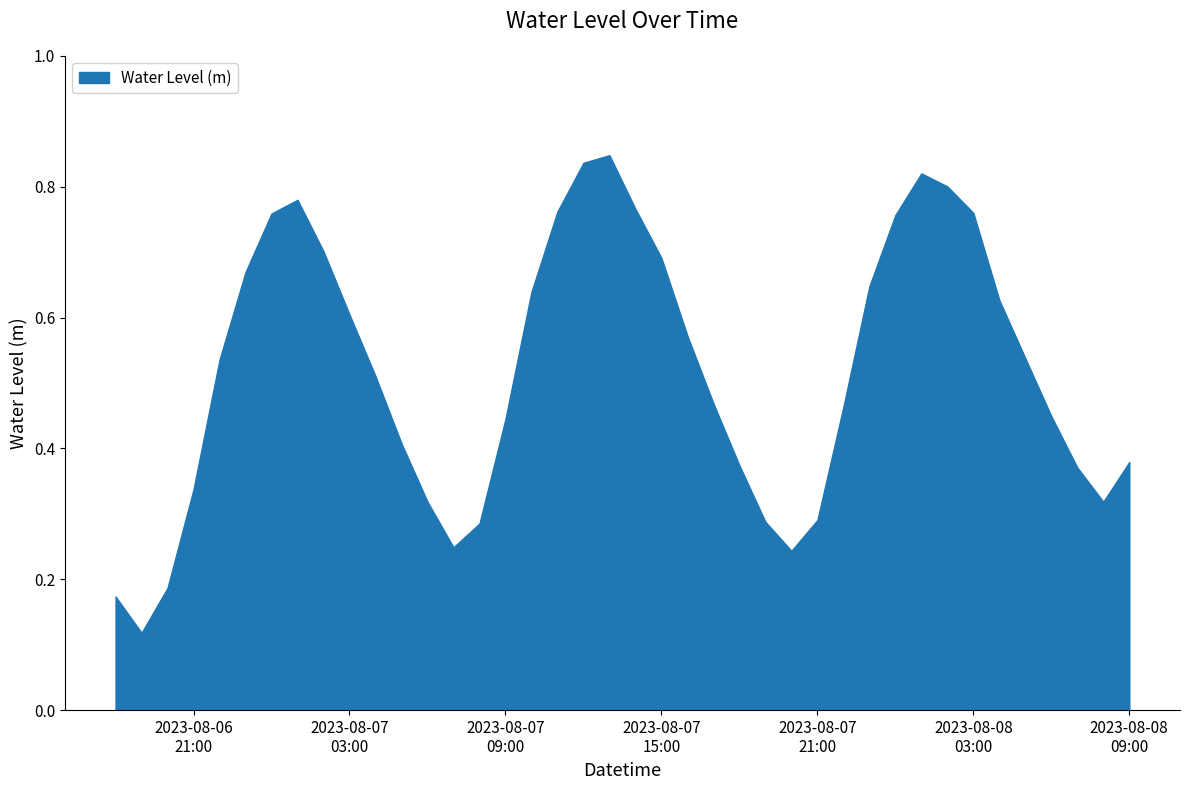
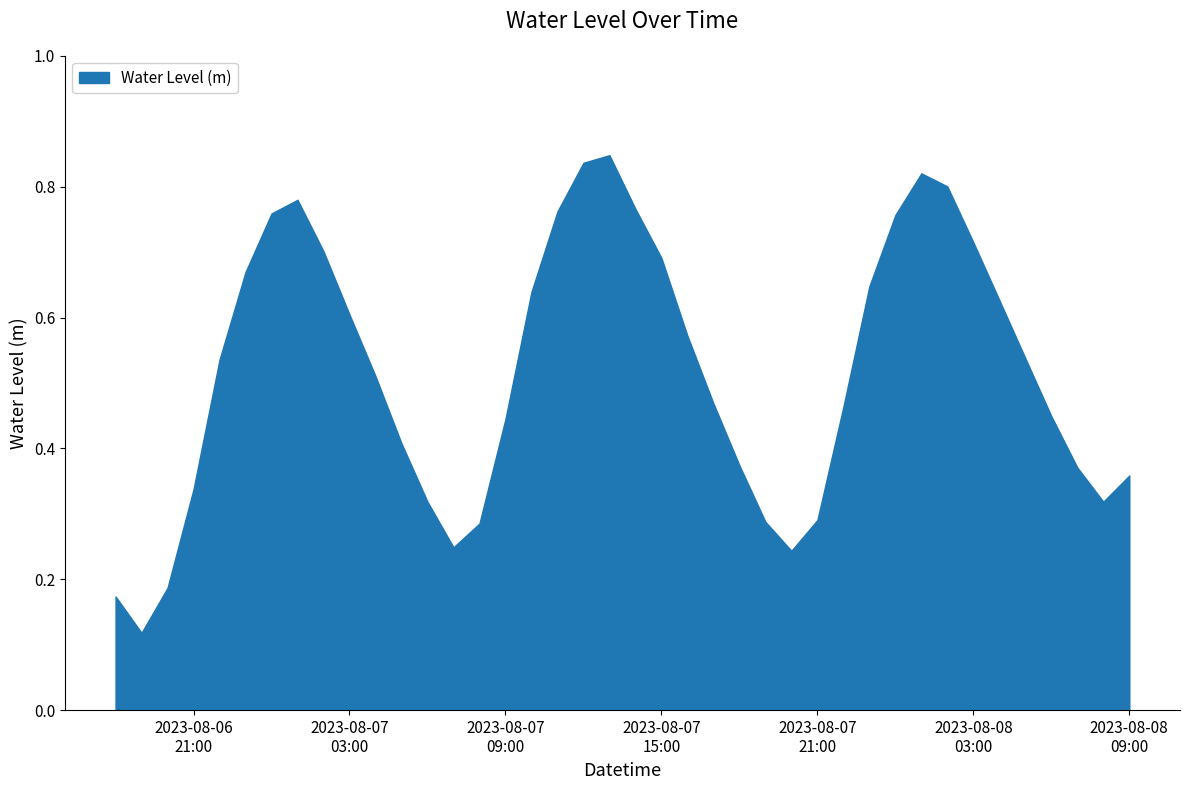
  {
    "2023-08-06 21:00": 0.34,
    "2023-08-07 03:00": 0.60,
    "2023-08-07 09:00": 0.44,
    "2023-08-07 15:00": 0.69,
    "2023-08-07 21:00": 0.29,
-   "2023-08-08 03:00": 0.76,
-   "2023-08-08 09:00": 0.38
+   "2023-08-08 03:00": 0.71,
+   "2023-08-08 09:00": 0.36
  }
